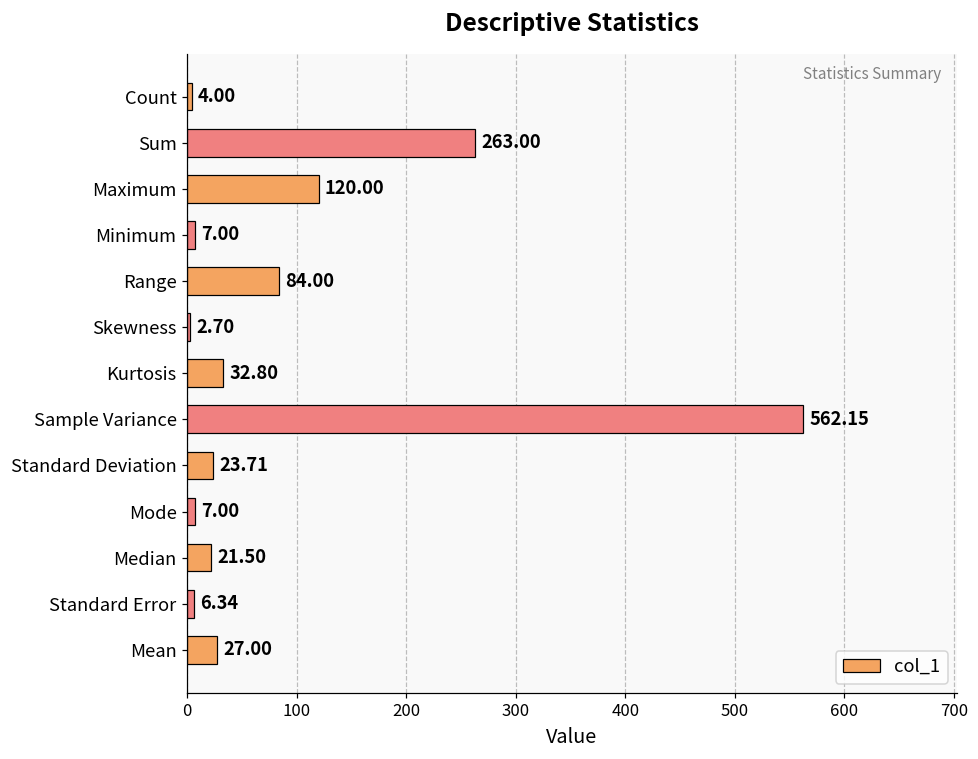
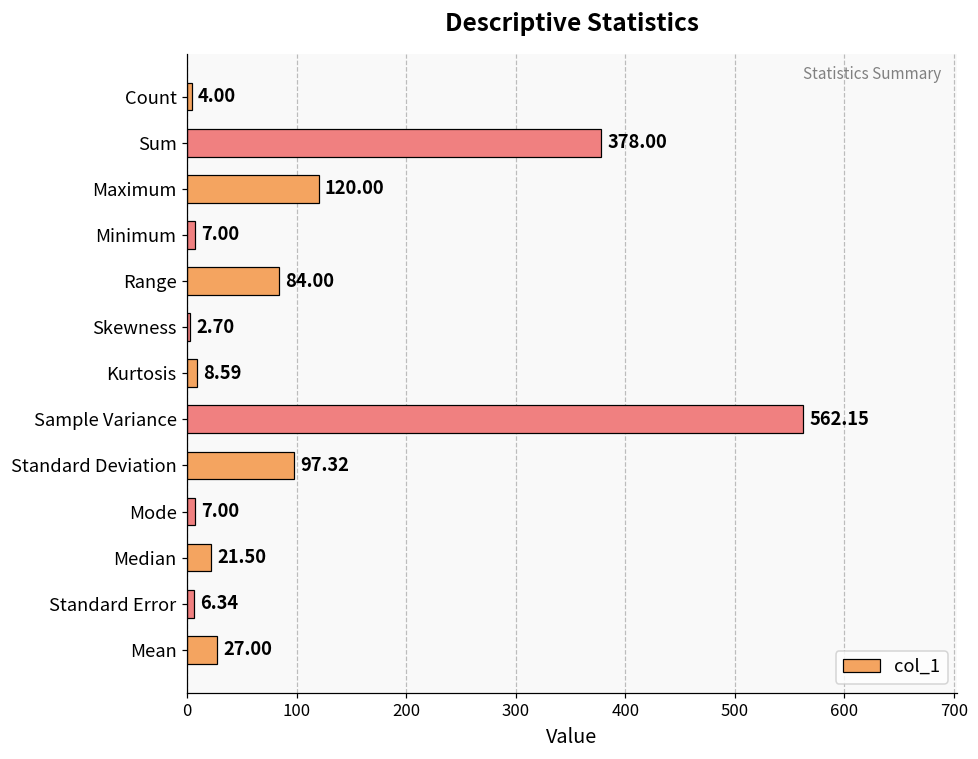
  {
    "Count": 4.00,
-   "Sum": 263.00,
+   "Sum": 378.00,
    "Maximum": 120.00,
    "Minimum": 7.00,
    "Range": 84.00,
    "Skewness": 2.70,
-   "Kurtosis": 32.80,
+   "Kurtosis": 8.59,
    "Sample Variance": 562.15,
-   "Standard Deviation": 23.71,
+   "Standard Deviation": 97.32,
    "Mode": 7.00,
    "Median": 21.50,
    "Standard Error": 6.34,
    "Mean": 27.00
  }
